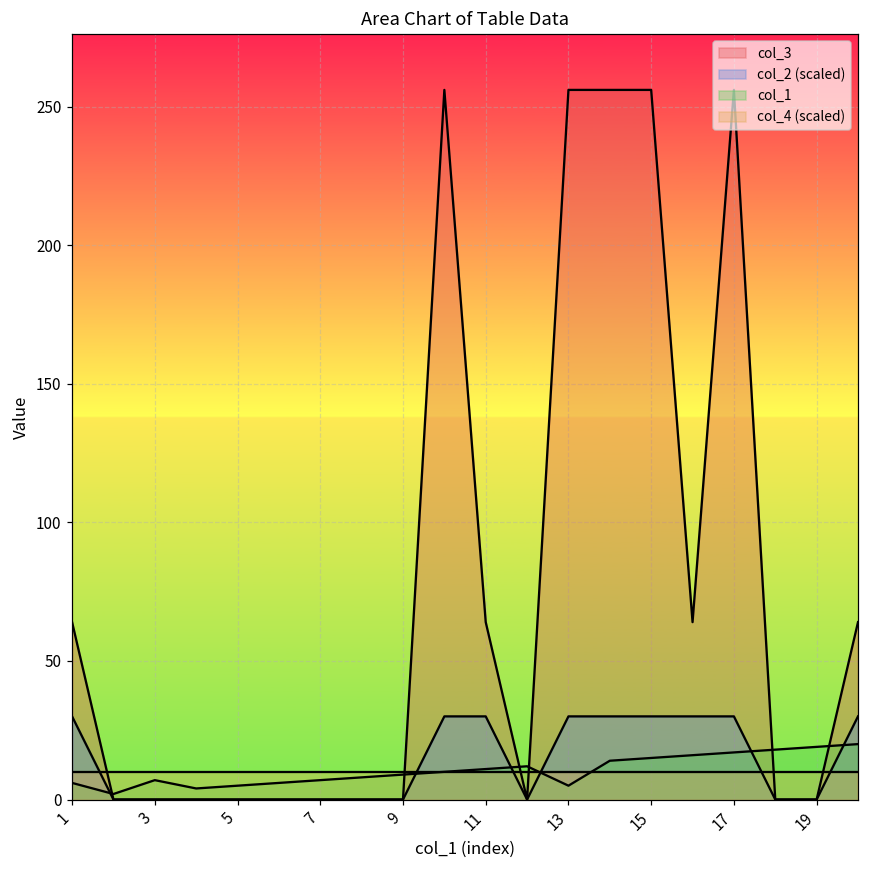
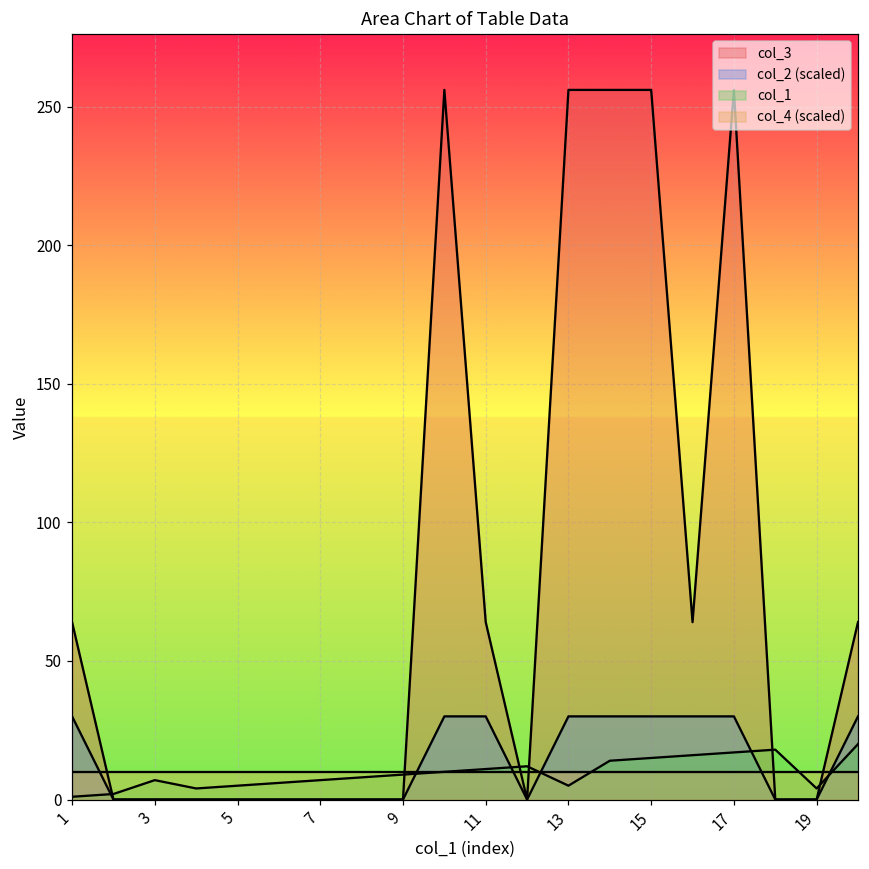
  {
    "col_2 (scaled)": {
      "1": 30,
      "11": 30,
      "13": 30,
      "15": 30,
      "17": 30
    },
    "col_1": {
-     "1": 6,
+     "1": 1,
      "3": 7,
      "5": 5,
      "7": 7,
      "11": 11,
      "13": 5,
      "15": 15,
      "17": 17,
-     "19": 19
+     "19": 4
    }
  }
